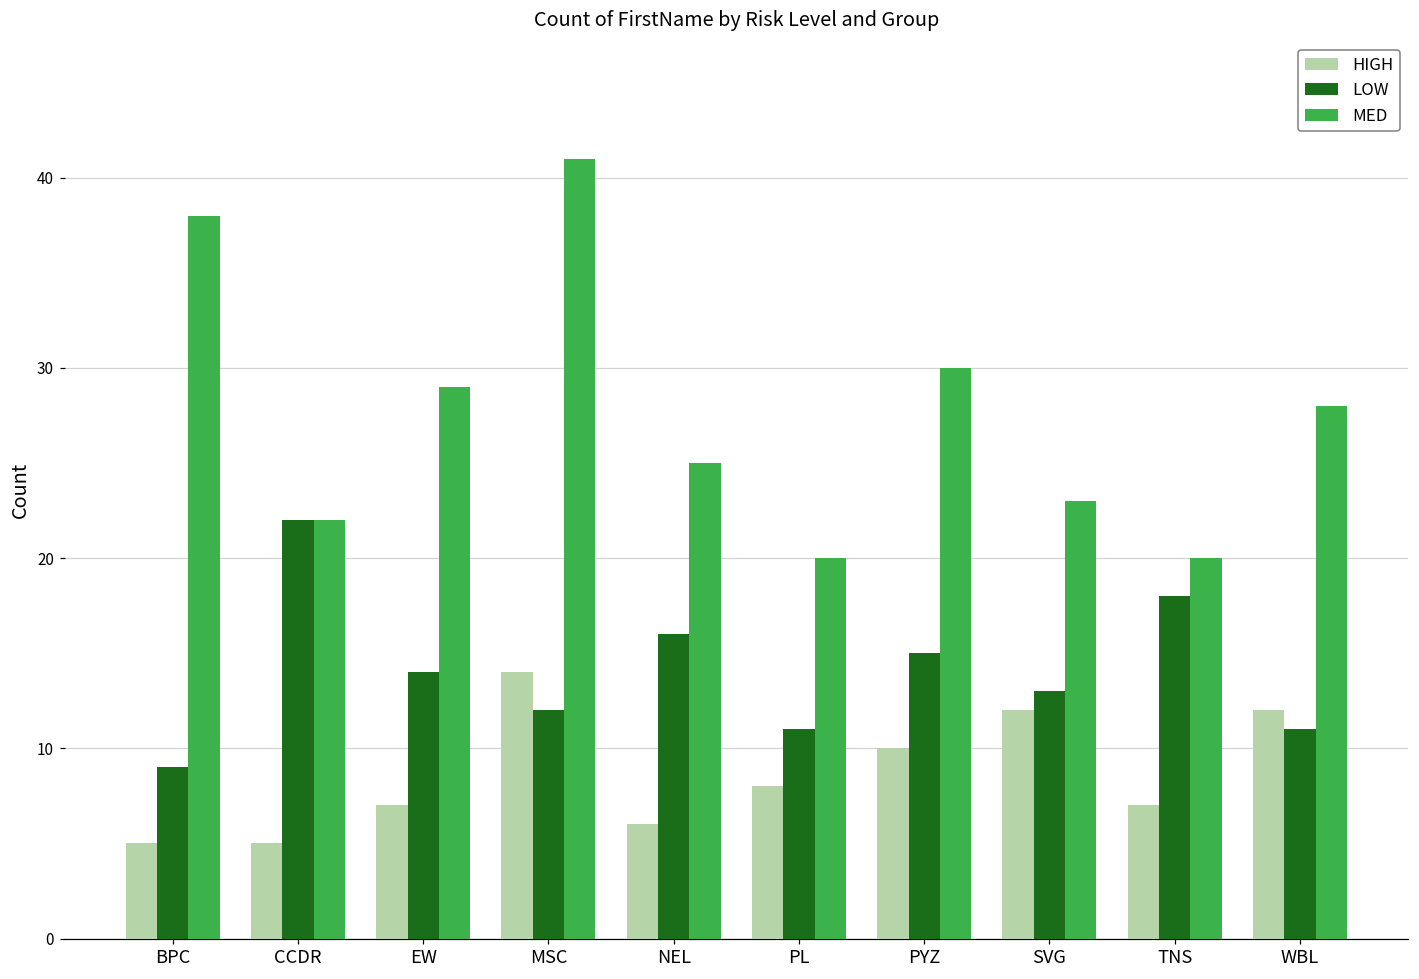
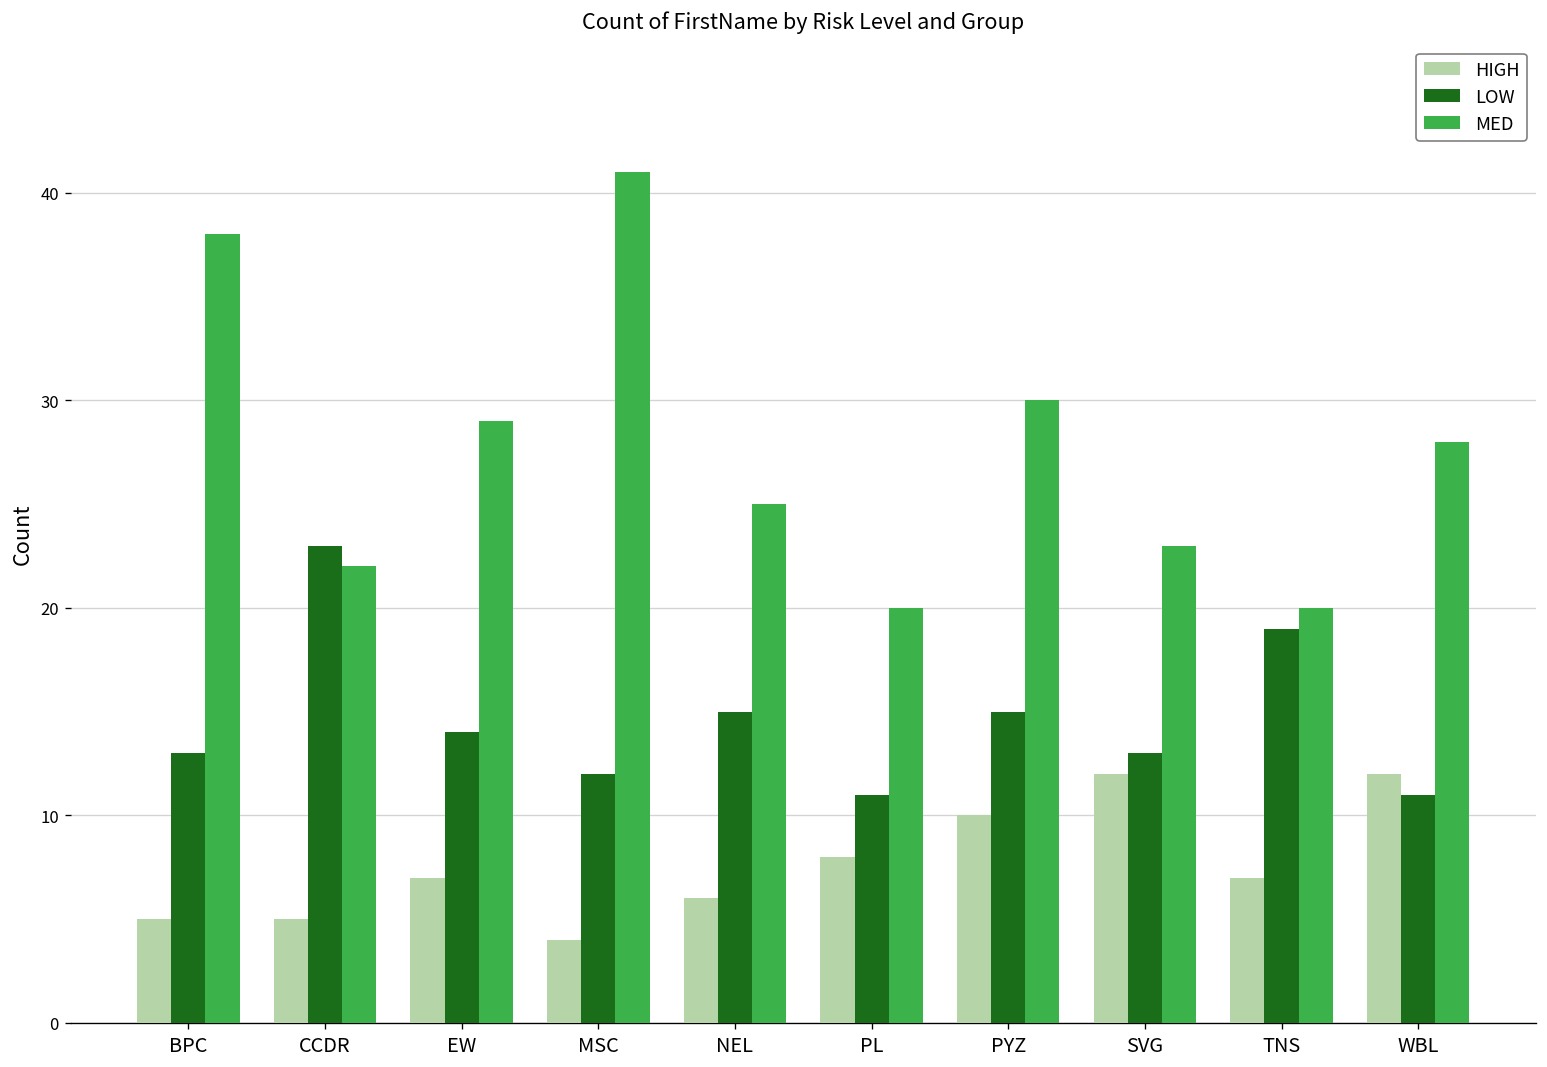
  {
    "HIGH": {
      "BPC": 5,
      "CCDR": 5,
      "EW": 7,
-     "MSC": 14,
+     "MSC": 4,
      "NEL": 6,
      "PL": 8,
      "PYZ": 10,
      "SVG": 12,
      "TNS": 7,
      "WBL": 12
    },
    "LOW": {
-     "BPC": 9,
-     "CCDR": 22,
+     "BPC": 13,
+     "CCDR": 23,
      "EW": 14,
      "MSC": 12,
-     "NEL": 16,
+     "NEL": 15,
      "PL": 11,
      "PYZ": 15,
      "SVG": 13,
-     "TNS": 18,
+     "TNS": 19,
      "WBL": 11
    },
    "MED": {
      "BPC": 38,
      "CCDR": 22,
      "EW": 29,
      "MSC": 41,
      "NEL": 25,
      "PL": 20,
      "PYZ": 30,
      "SVG": 23,
      "TNS": 20,
      "WBL": 28
    }
  }
